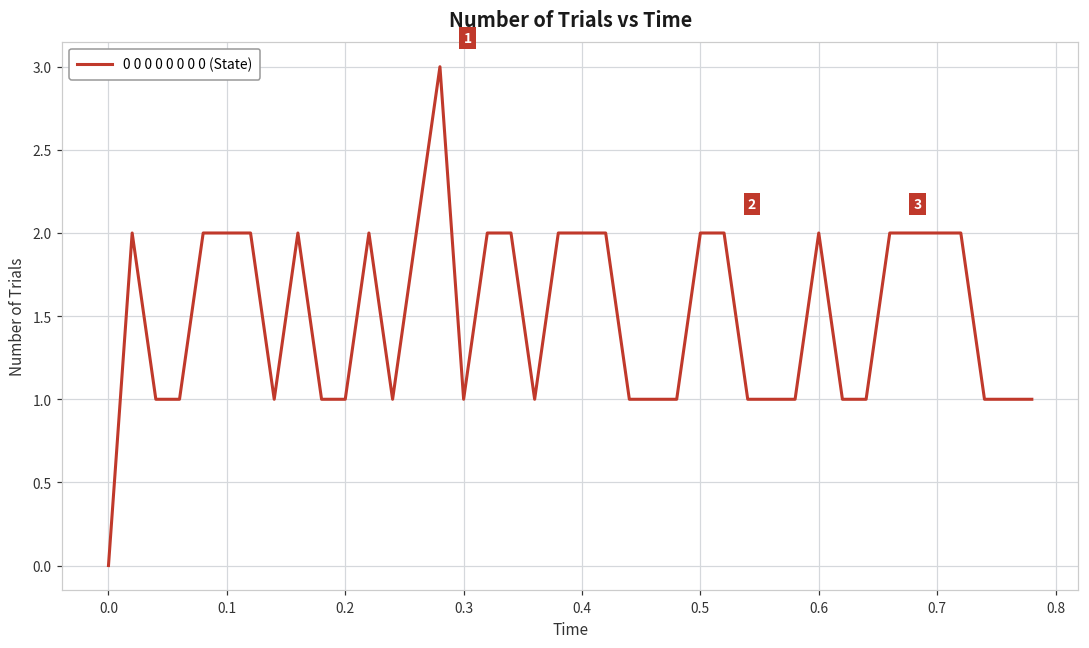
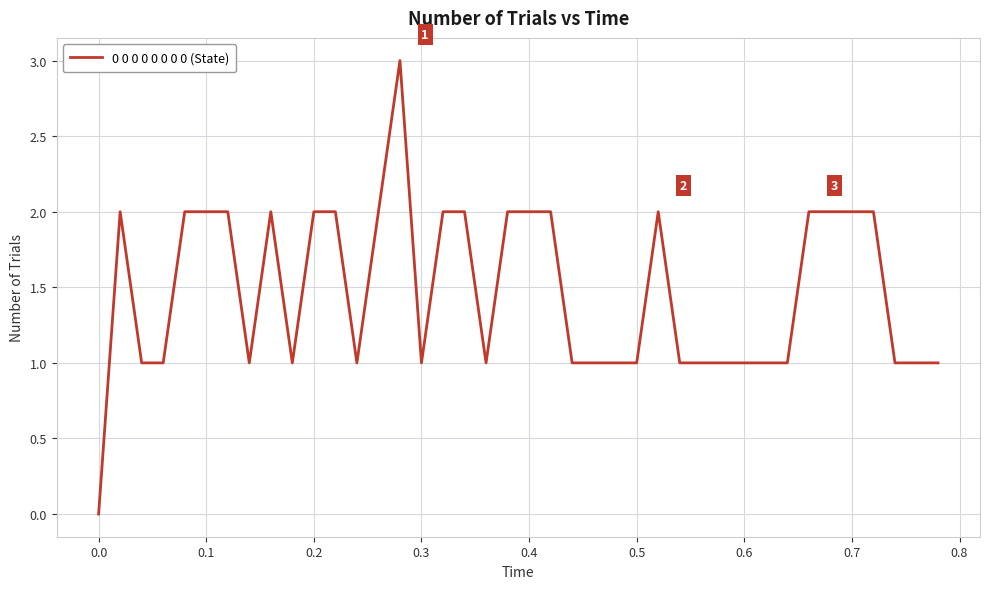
  {
    "0.0": 0,
    "0.1": 2,
-   "0.2": 1,
+   "0.2": 2,
    "0.3": 1,
    "0.4": 2,
-   "0.5": 2,
-   "0.6": 2,
+   "0.5": 1,
+   "0.6": 1,
    "0.7": 2
  }
